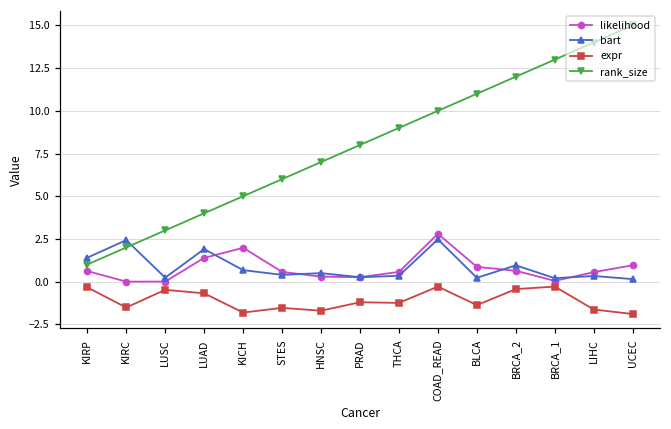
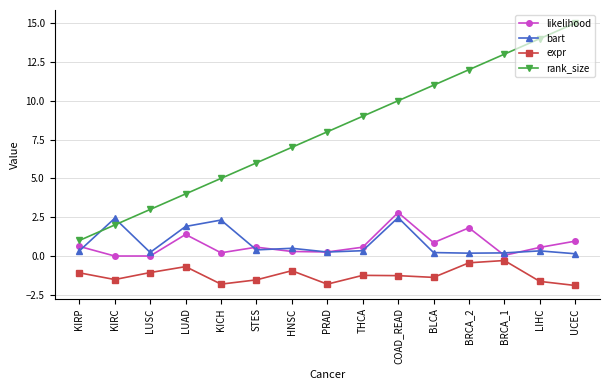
  {
    "likelihood": {
      "KIRP": 0.6,
      "KIRC": 0.0,
      "LUSC": 0.0,
      "LUAD": 1.4,
-     "KICH": 2.0,
+     "KICH": 0.2,
      "STES": 0.6,
      "HNSC": 0.3,
      "THCA": 0.6,
      "COAD_READ": 2.8,
      "BLCA": 0.9,
-     "BRCA_2": 0.6,
+     "BRCA_2": 1.8,
      "LIHC": 0.6,
      "UCEC": 1.0
    },
    "bart": {
-     "KIRP": 1.4,
+     "KIRP": 0.3,
      "KIRC": 2.4,
      "LUSC": 0.2,
      "LUAD": 1.9,
-     "KICH": 0.7,
+     "KICH": 2.3,
      "STES": 0.4,
      "HNSC": 0.5,
      "THCA": 0.3,
      "COAD_READ": 2.5,
      "BLCA": 0.2,
-     "BRCA_2": 1.0,
+     "BRCA_2": 0.2,
      "LIHC": 0.3,
      "UCEC": 0.1
    },
    "expr": {
-     "KIRP": -0.3,
+     "KIRP": -1.1,
      "KIRC": -1.5,
-     "LUSC": -0.5,
+     "LUSC": -1.1,
      "LUAD": -0.7,
      "KICH": -1.8,
      "STES": -1.5,
-     "HNSC": -1.7,
-     "PRAD": -1.2,
+     "HNSC": -0.9,
+     "PRAD": -1.8,
      "THCA": -1.2,
-     "COAD_READ": -0.3,
+     "COAD_READ": -1.3,
      "BLCA": -1.4,
      "BRCA_2": -0.4,
      "BRCA_1": -0.3,
      "LIHC": -1.6,
      "UCEC": -1.9
    },
    "rank_size": {
      "KIRP": 1.0,
      "KIRC": 2.0,
      "LUSC": 3.0,
      "LUAD": 4.0,
      "KICH": 5.0,
      "STES": 6.0,
      "HNSC": 7.0,
      "PRAD": 8.0,
      "THCA": 9.0,
      "COAD_READ": 10.0,
      "BLCA": 11.0,
      "BRCA_2": 12.0,
      "BRCA_1": 13.0
    }
  }
